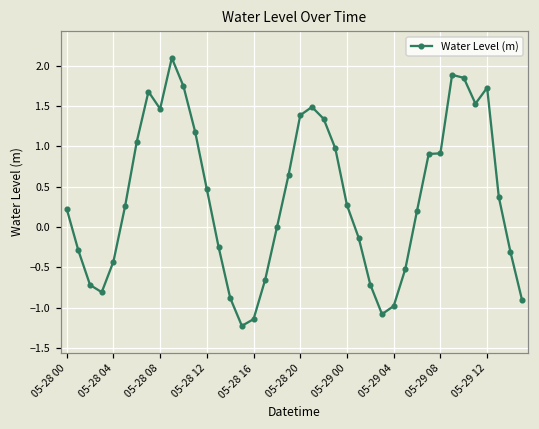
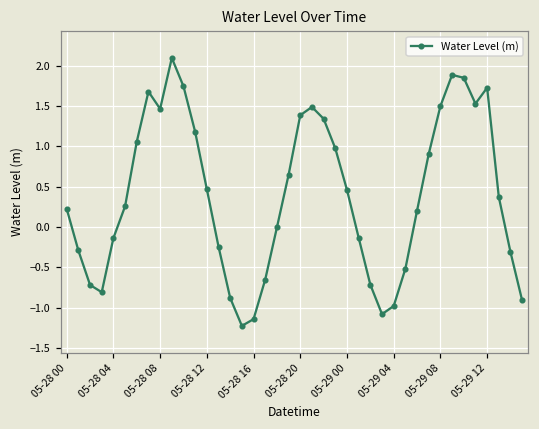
  {
    "05-28 00": 0.2,
-   "05-28 04": -0.4,
+   "05-28 04": -0.1,
    "05-28 08": 1.5,
    "05-28 12": 0.5,
    "05-28 16": -1.1,
    "05-28 20": 1.4,
-   "05-29 00": 0.3,
+   "05-29 00": 0.5,
    "05-29 04": -1.0,
-   "05-29 08": 0.9,
+   "05-29 08": 1.5,
    "05-29 12": 1.7
  }
